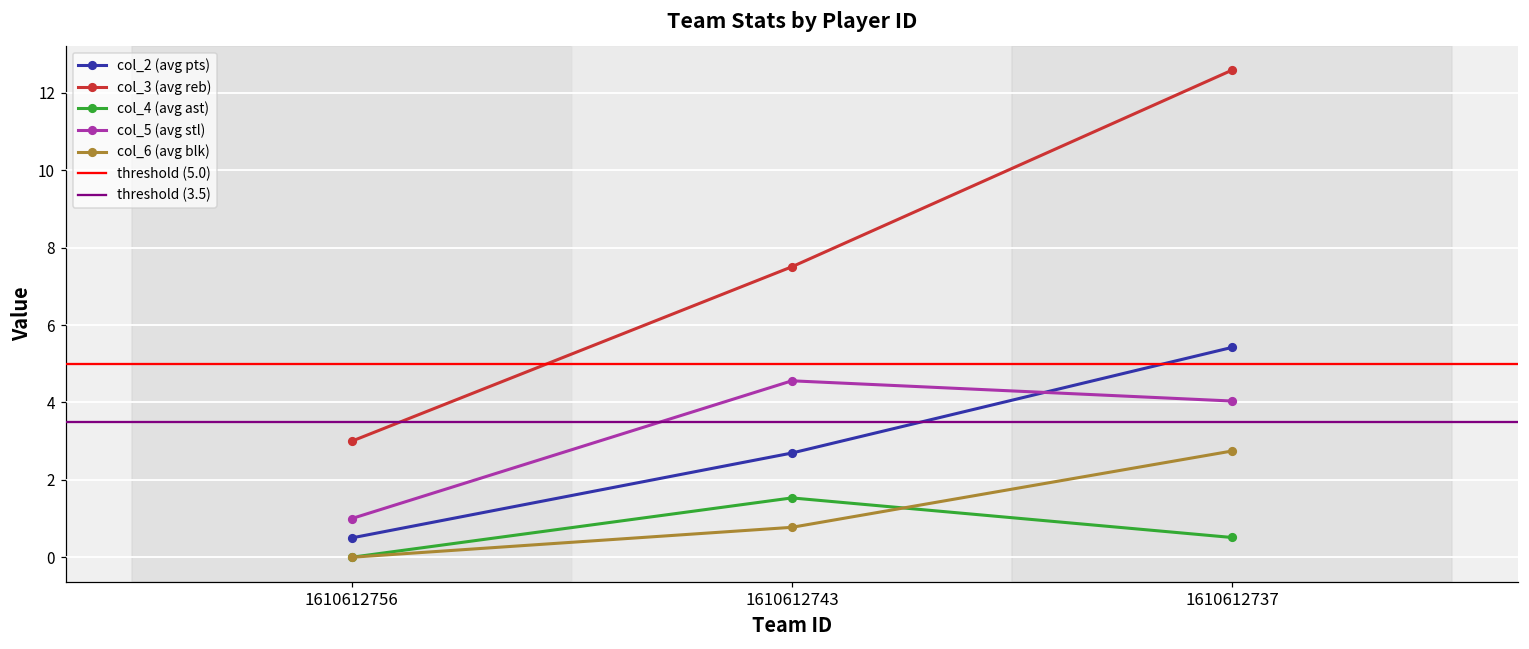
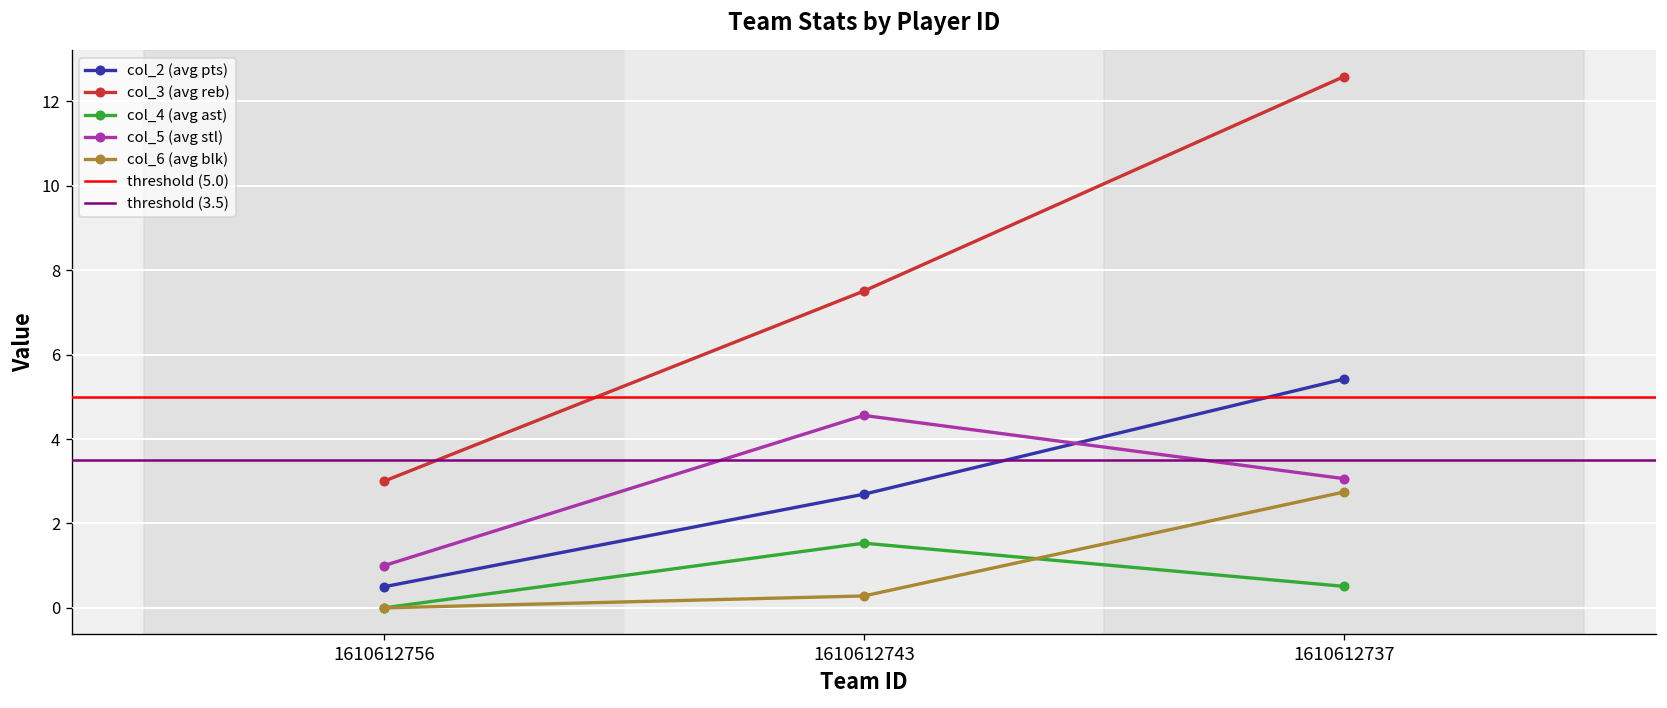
  {
    "col_2 (avg pts)": {
      "1610612756": 0.5,
      "1610612743": 2.7,
      "1610612737": 5.4
    },
    "col_3 (avg reb)": {
      "1610612756": 3.0,
      "1610612743": 7.5,
      "1610612737": 12.6
    },
    "col_4 (avg ast)": {
      "1610612743": 1.5,
      "1610612737": 0.5
    },
    "col_5 (avg stl)": {
      "1610612756": 1.0,
      "1610612743": 4.6,
-     "1610612737": 4.0
+     "1610612737": 3.1
    },
    "col_6 (avg blk)": {
-     "1610612743": 0.8,
+     "1610612743": 0.3,
      "1610612737": 2.7
    }
  }
